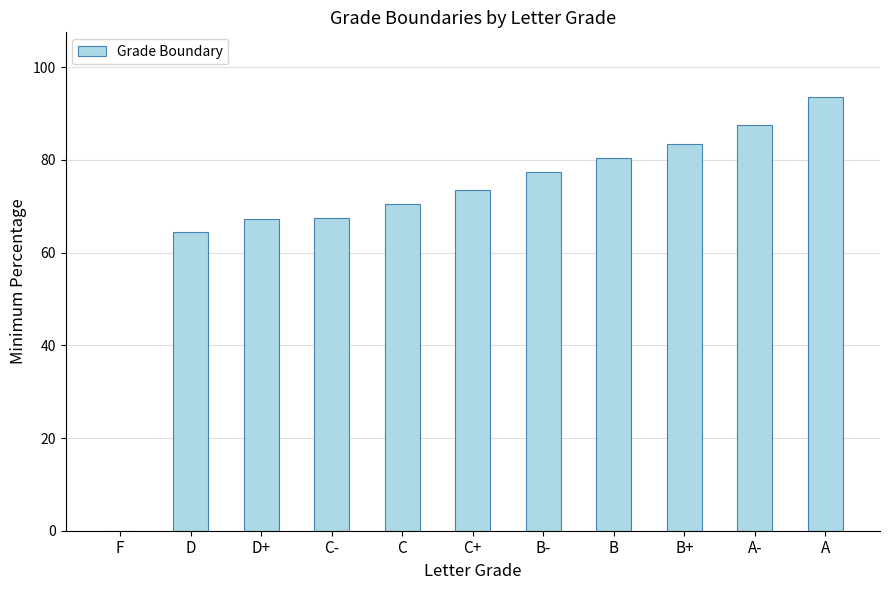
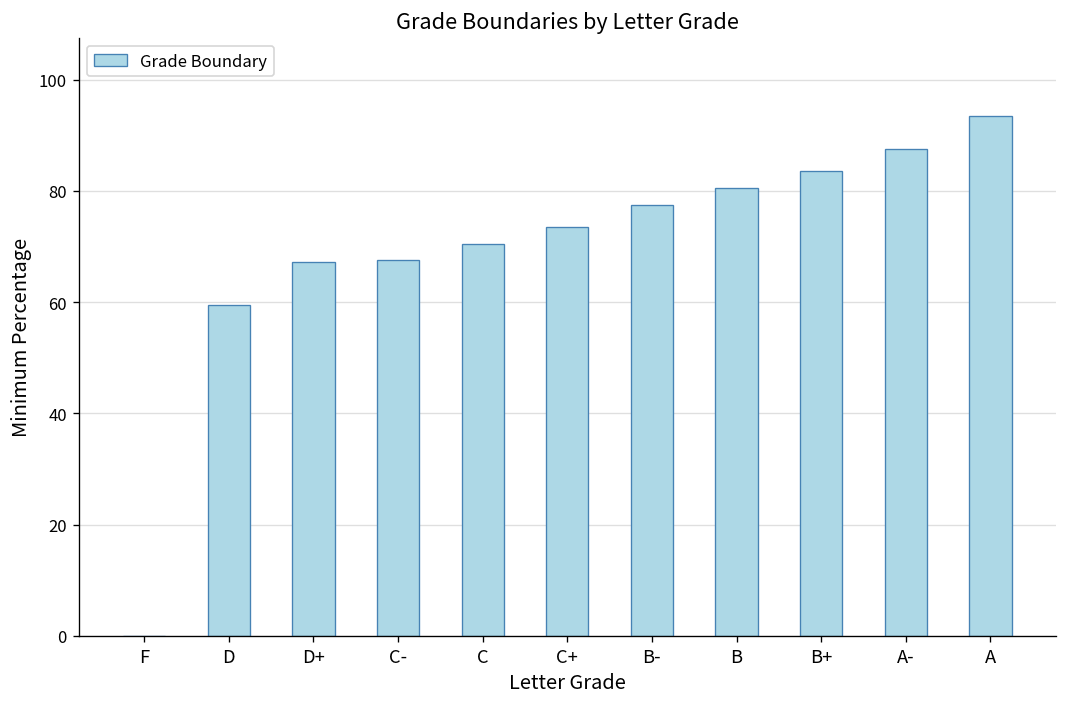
  {
    "F": 0,
-   "D": 64,
+   "D": 60,
    "D+": 67,
    "C-": 68,
    "C": 71,
    "C+": 74,
    "B-": 78,
    "B": 81,
    "B+": 84,
    "A-": 88,
    "A": 94
  }
